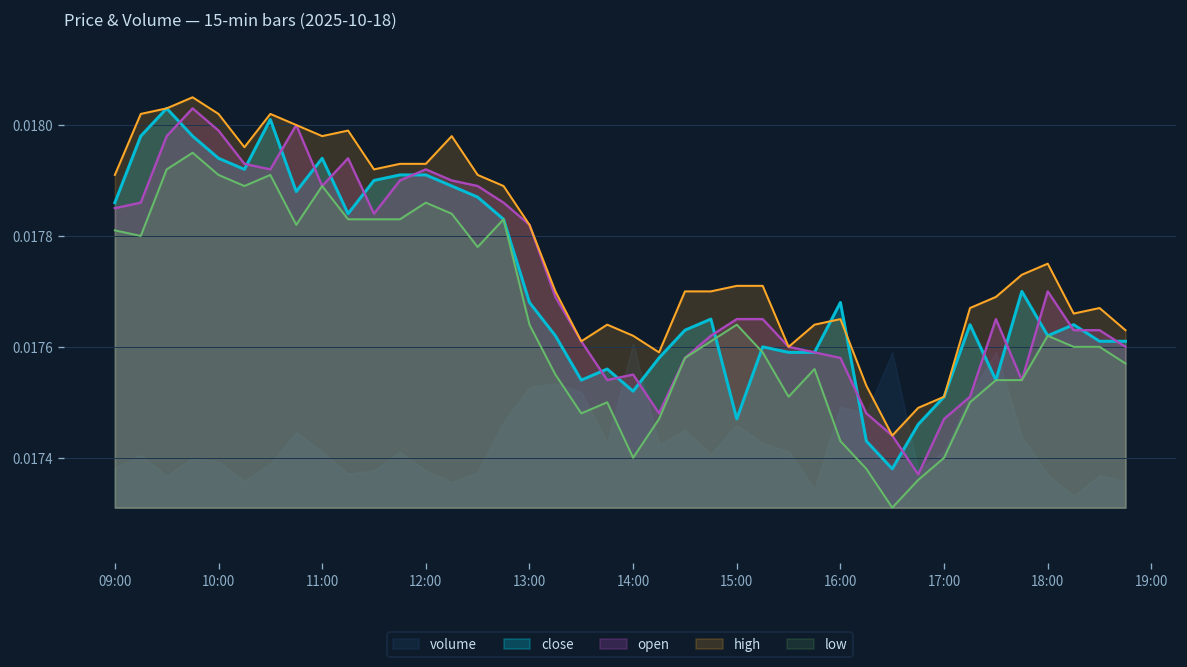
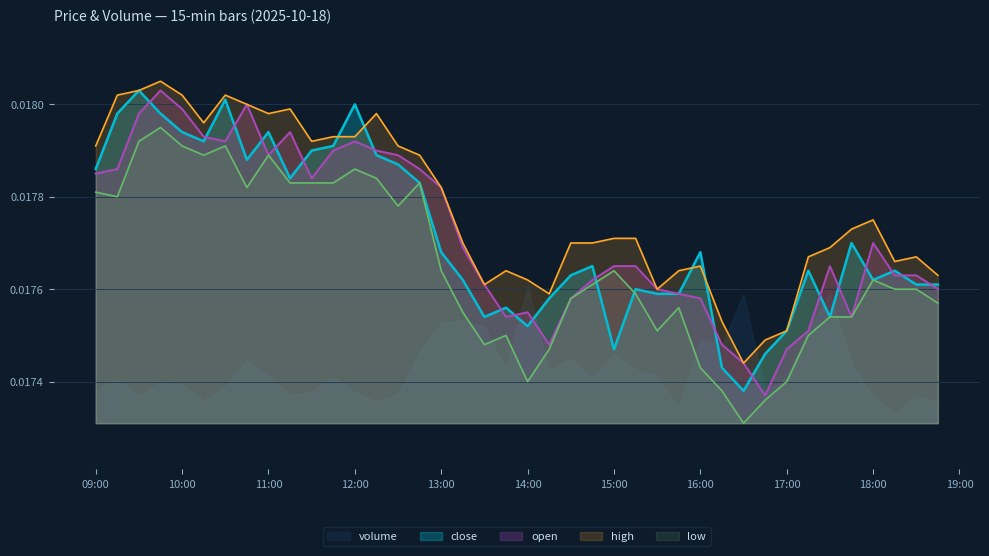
  {
    "close": {
      "09:00": 0.01786,
      "10:00": 0.01794,
      "11:00": 0.01794,
-     "12:00": 0.01791,
+     "12:00": 0.01800,
      "13:00": 0.01768,
      "14:00": 0.01752,
      "15:00": 0.01747,
      "16:00": 0.01768
    }
  }
